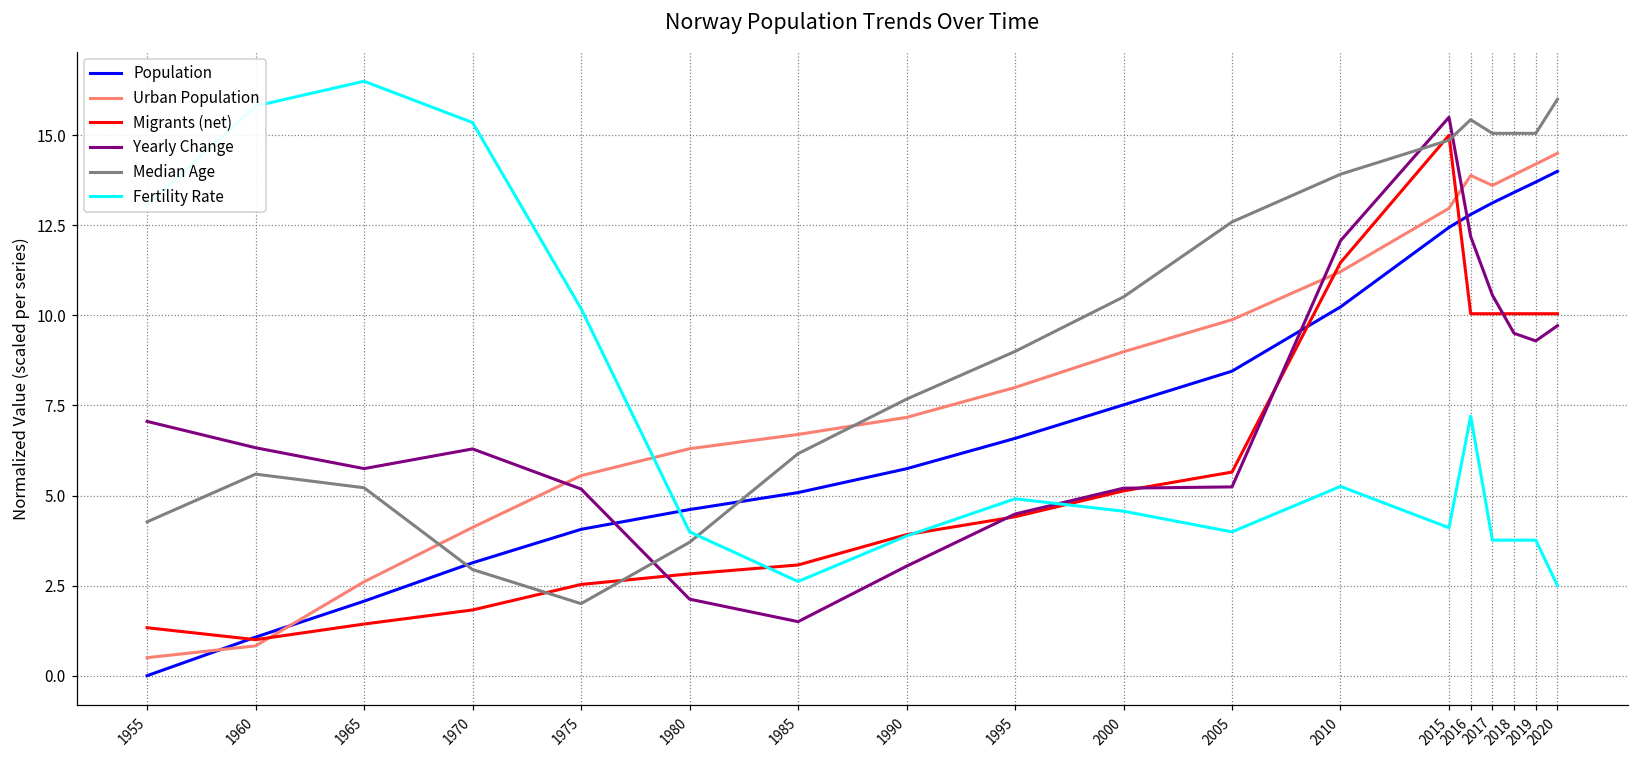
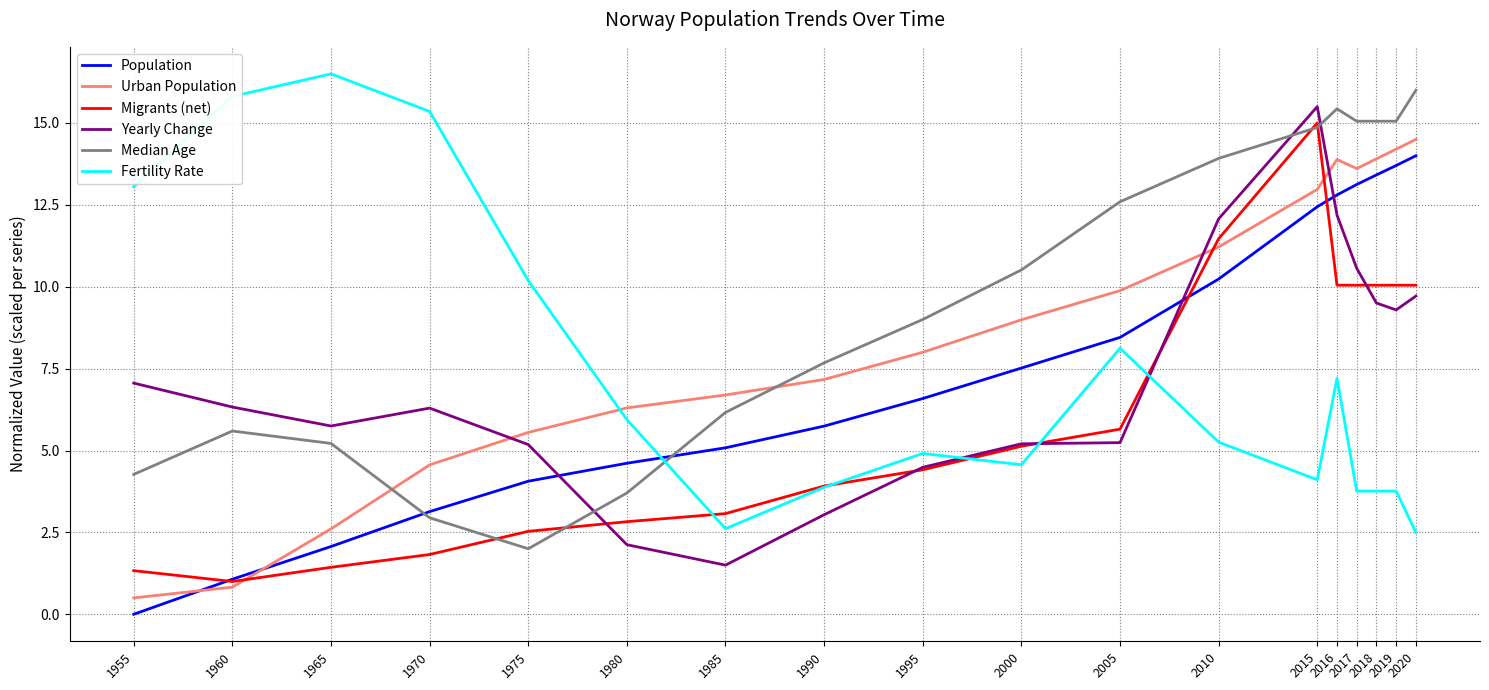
  {
    "Population": {
      "1955": 0.0,
      "1965": 2.1,
      "1970": 3.1,
      "1975": 4.1,
      "1980": 4.6,
      "1985": 5.1,
      "1990": 5.7,
      "1995": 6.6,
      "2000": 7.5,
      "2005": 8.5,
      "2010": 10.2,
      "2015": 12.4,
      "2016": 12.8,
      "2017": 13.1,
      "2018": 13.4,
      "2019": 13.7,
      "2020": 14.0
    },
    "Urban Population": {
      "1955": 0.5,
      "1960": 0.8,
      "1965": 2.6,
-     "1970": 4.1,
+     "1970": 4.6,
      "1975": 5.6,
      "1980": 6.3,
      "1985": 6.7,
      "1990": 7.2,
      "1995": 8.0,
      "2000": 9.0,
      "2005": 9.9,
      "2010": 11.2,
      "2015": 13.0,
      "2016": 13.9,
      "2017": 13.6,
      "2018": 13.9,
      "2019": 14.2,
      "2020": 14.5
    },
    "Migrants (net)": {
      "1955": 1.3,
      "1965": 1.4,
      "1970": 1.8,
      "1975": 2.5,
      "1980": 2.8,
      "1985": 3.1,
      "2005": 5.7,
      "2010": 11.5,
      "2015": 15.0,
      "2016": 10.0,
      "2017": 10.0,
      "2018": 10.0,
      "2019": 10.0,
      "2020": 10.0
    },
    "Yearly Change": {
      "1955": 7.1,
      "1960": 6.3,
      "1965": 5.7,
      "1970": 6.3,
      "1975": 5.2,
      "1980": 2.1,
      "1985": 1.5,
      "1990": 3.0,
      "2005": 5.2,
      "2010": 12.1,
      "2015": 15.5,
      "2016": 12.2,
      "2017": 10.6,
      "2018": 9.5,
      "2019": 9.3,
      "2020": 9.7
    },
    "Median Age": {
      "1955": 4.3,
      "1960": 5.6,
      "1965": 5.2,
      "1970": 2.9,
      "1975": 2.0,
      "1980": 3.7,
      "1985": 6.2,
      "1990": 7.7,
      "1995": 9.0,
      "2000": 10.5,
      "2005": 12.6,
      "2010": 13.9,
      "2015": 14.9,
      "2016": 15.4,
      "2017": 15.1,
      "2018": 15.1,
      "2019": 15.1,
      "2020": 16.0
    },
    "Fertility Rate": {
      "1955": 13.1,
      "1965": 16.5,
      "1970": 15.4,
      "1975": 10.2,
-     "1980": 4.0,
+     "1980": 5.9,
      "1985": 2.6,
      "1995": 4.9,
      "2000": 4.6,
-     "2005": 4.0,
+     "2005": 8.1,
      "2010": 5.3,
      "2015": 4.1,
      "2016": 7.2,
      "2017": 3.8,
      "2018": 3.8,
      "2019": 3.8,
      "2020": 2.5
    }
  }
